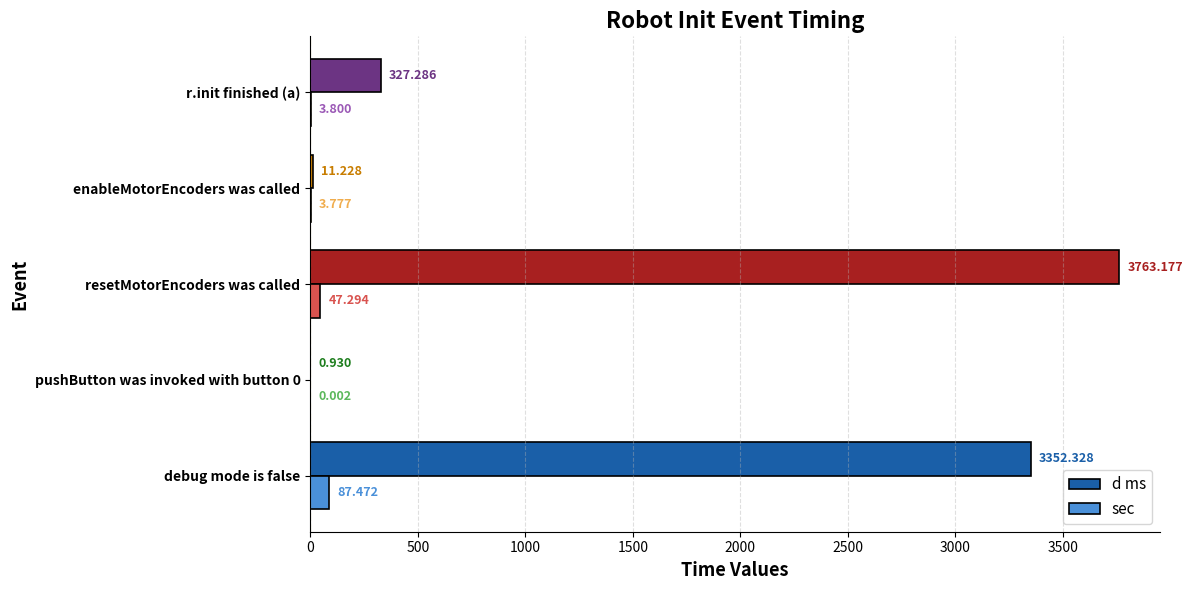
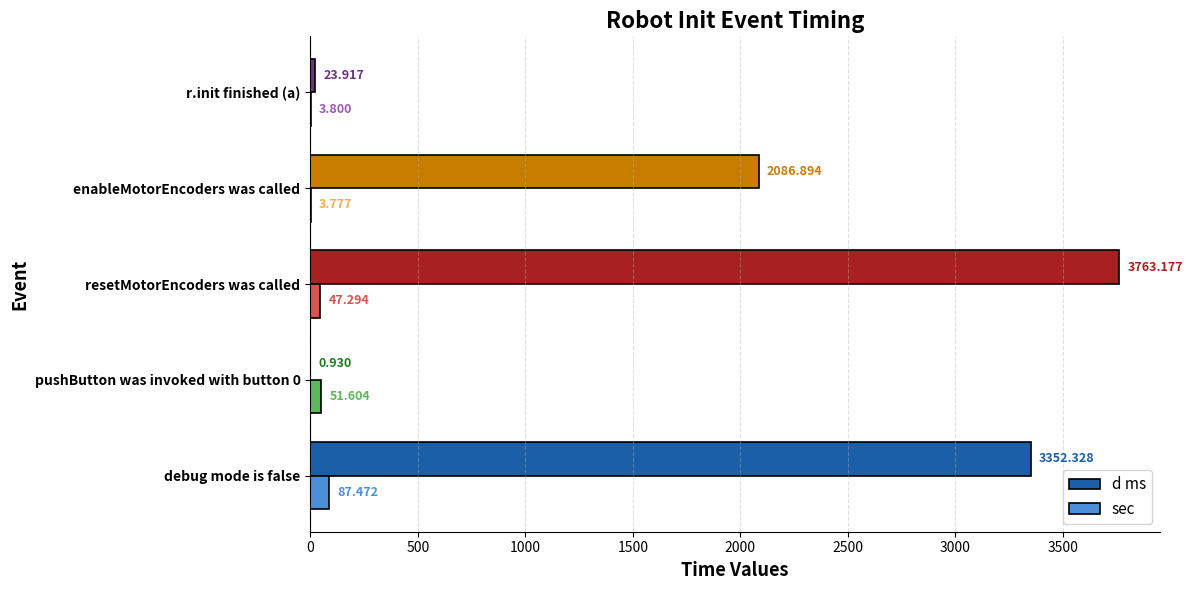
  {
    "d ms": {
-     "r.init finished (a)": 327.286,
-     "enableMotorEncoders was called": 11.228,
+     "r.init finished (a)": 23.917,
+     "enableMotorEncoders was called": 2086.894,
      "resetMotorEncoders was called": 3763.177,
      "pushButton was invoked with button 0": 0.930,
      "debug mode is false": 3352.328
    },
    "sec": {
      "r.init finished (a)": 3.800,
      "enableMotorEncoders was called": 3.777,
      "resetMotorEncoders was called": 47.294,
-     "pushButton was invoked with button 0": 0.002,
+     "pushButton was invoked with button 0": 51.604,
      "debug mode is false": 87.472
    }
  }
